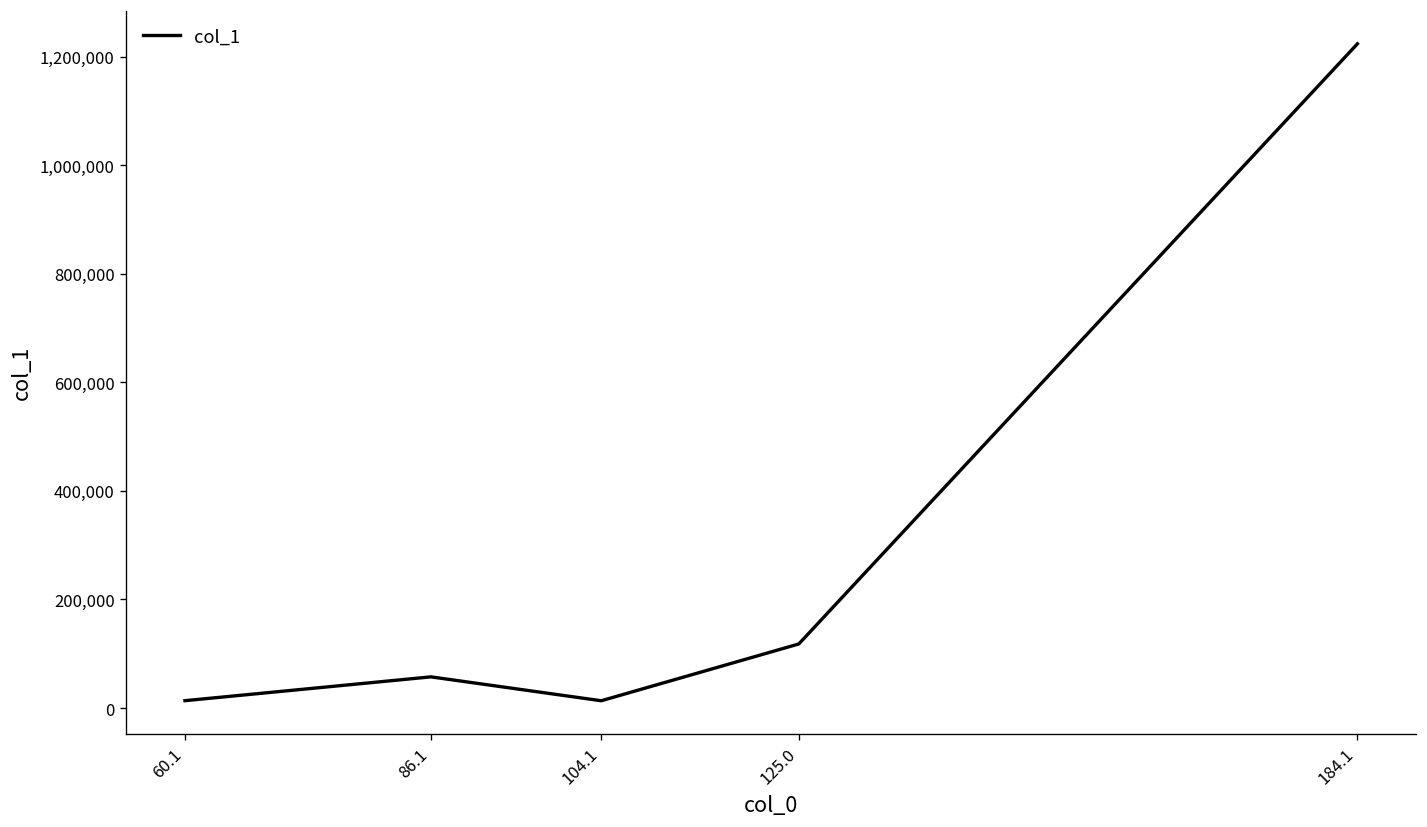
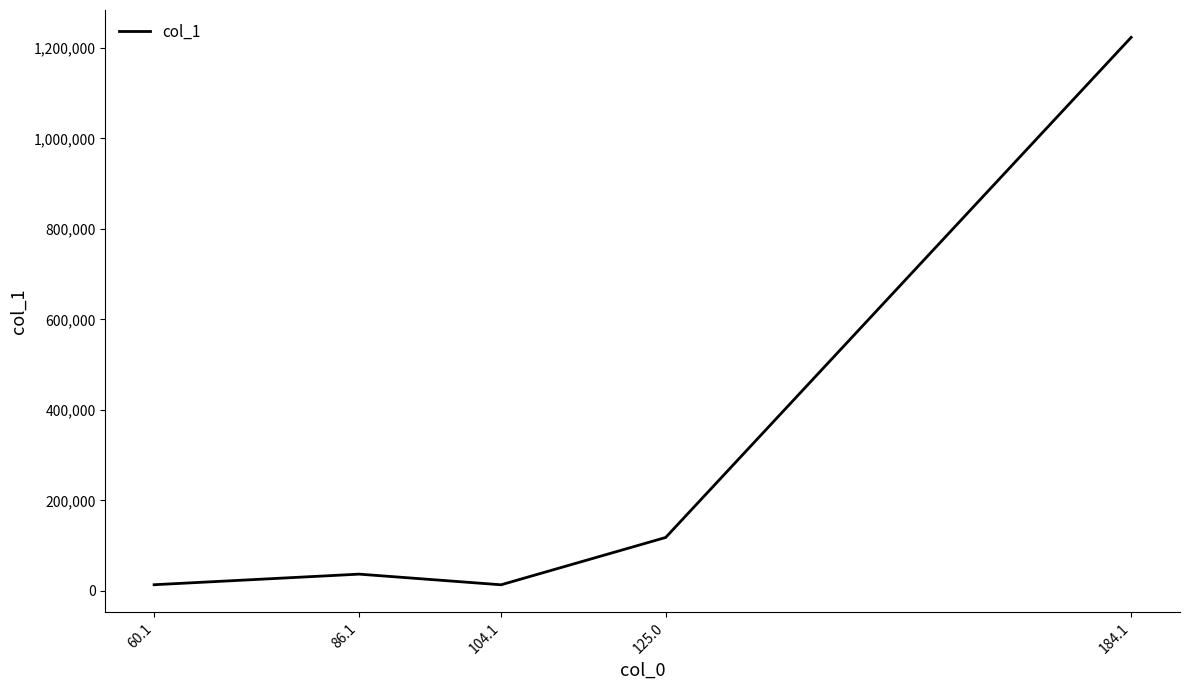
  {
    "60.1": "10,000",
-   "86.1": "60,000",
+   "86.1": "40,000",
    "104.1": "10,000",
    "125.0": "120,000",
    "184.1": "1,220,000"
  }
